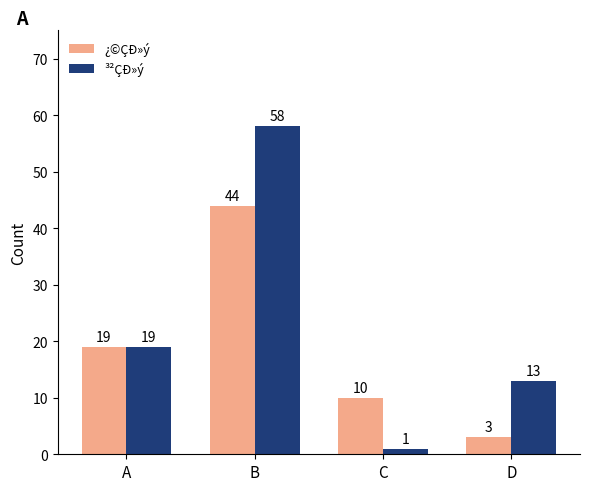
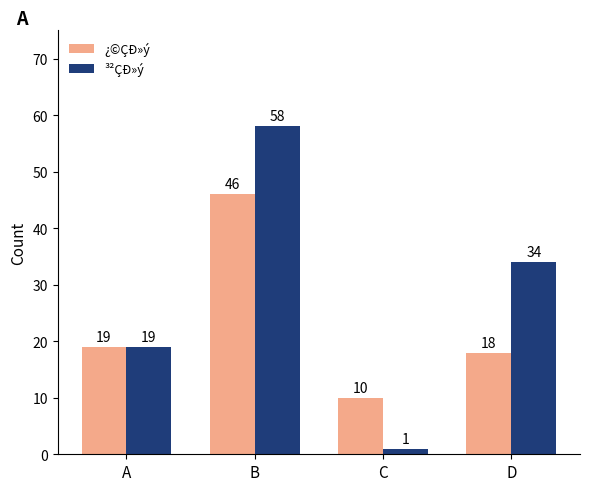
  {
    "¿©ÇÐ»ý": {
      "A": 19,
-     "B": 44,
+     "B": 46,
      "C": 10,
-     "D": 3
+     "D": 18
    },
    "³²ÇÐ»ý": {
      "A": 19,
      "B": 58,
      "C": 1,
-     "D": 13
+     "D": 34
    }
  }
